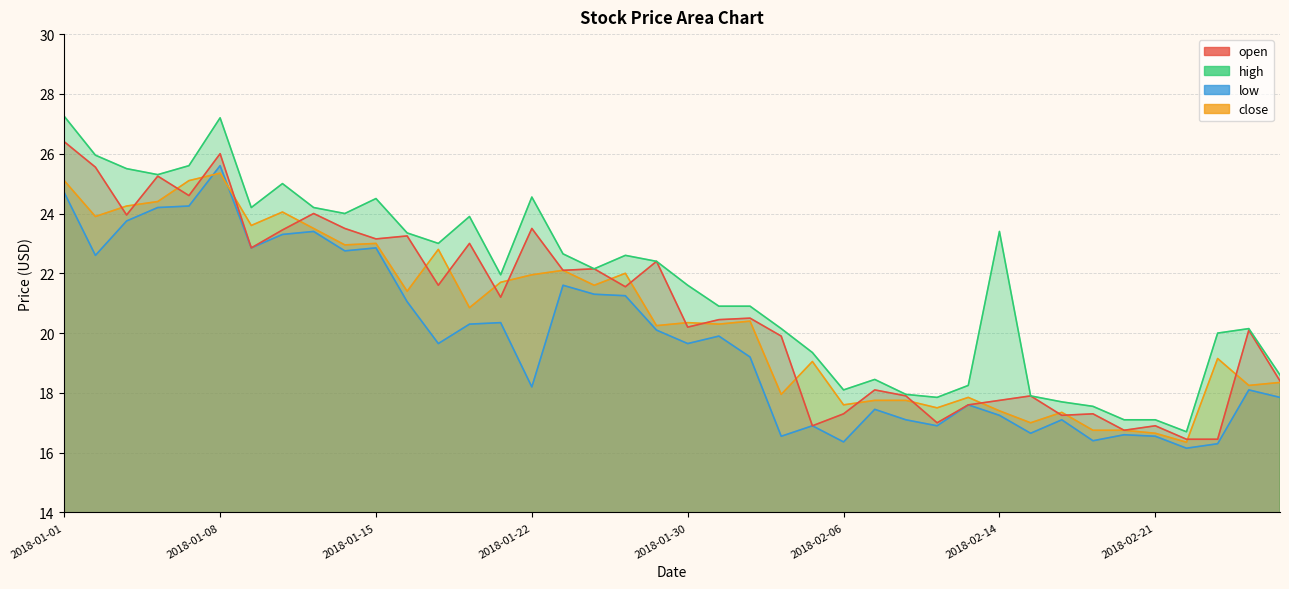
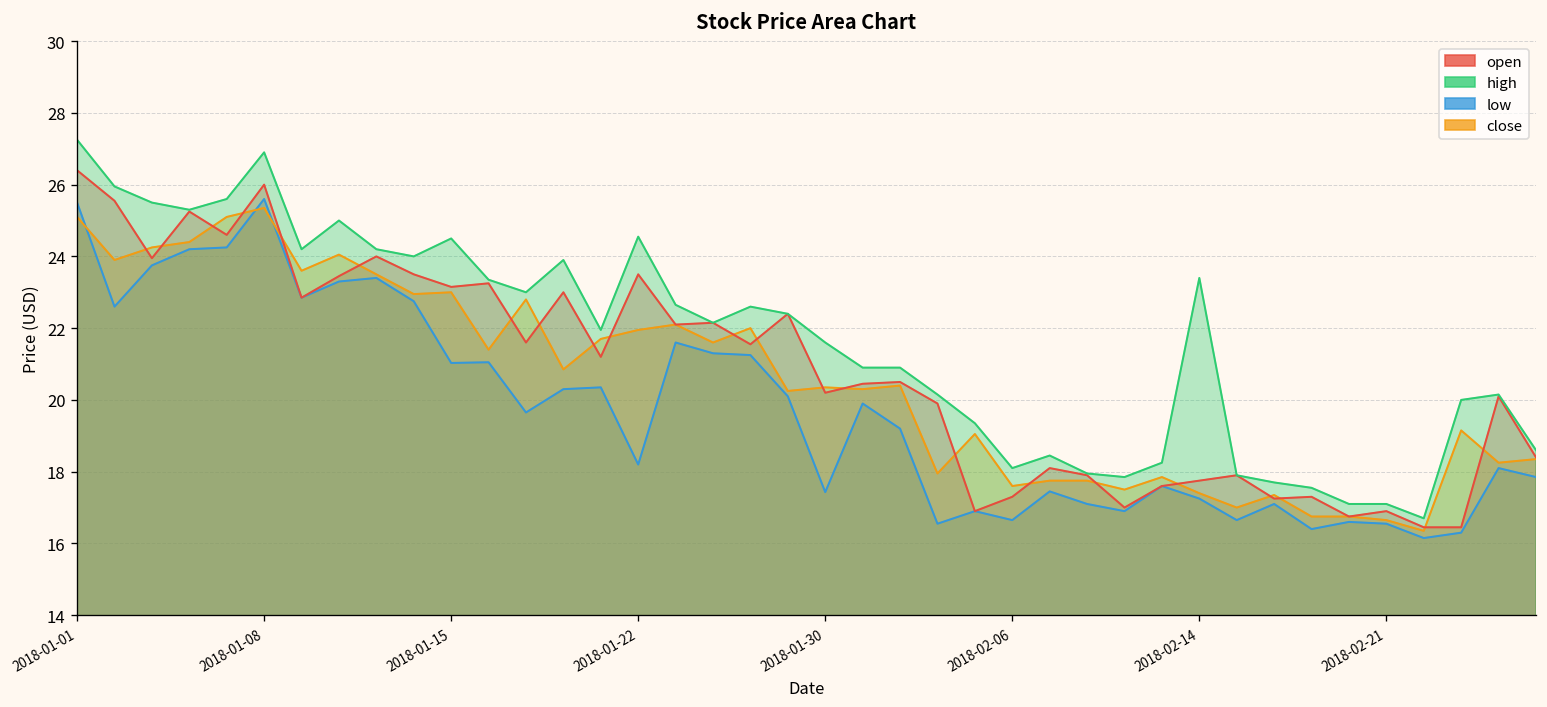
  {
    "low": {
-     "2018-01-01": 24.7,
+     "2018-01-01": 25.5,
      "2018-01-08": 25.6,
-     "2018-01-15": 22.9,
+     "2018-01-15": 21.0,
      "2018-01-22": 18.2,
-     "2018-01-30": 19.7,
-     "2018-02-06": 16.4,
+     "2018-01-30": 17.4,
+     "2018-02-06": 16.7,
      "2018-02-14": 17.3,
      "2018-02-21": 16.6
    },
    "high": {
      "2018-01-01": 27.3,
-     "2018-01-08": 27.2,
+     "2018-01-08": 26.9,
      "2018-01-15": 24.5,
      "2018-01-22": 24.6,
      "2018-01-30": 21.6,
      "2018-02-06": 18.1,
      "2018-02-14": 23.4,
      "2018-02-21": 17.1
    }
  }
